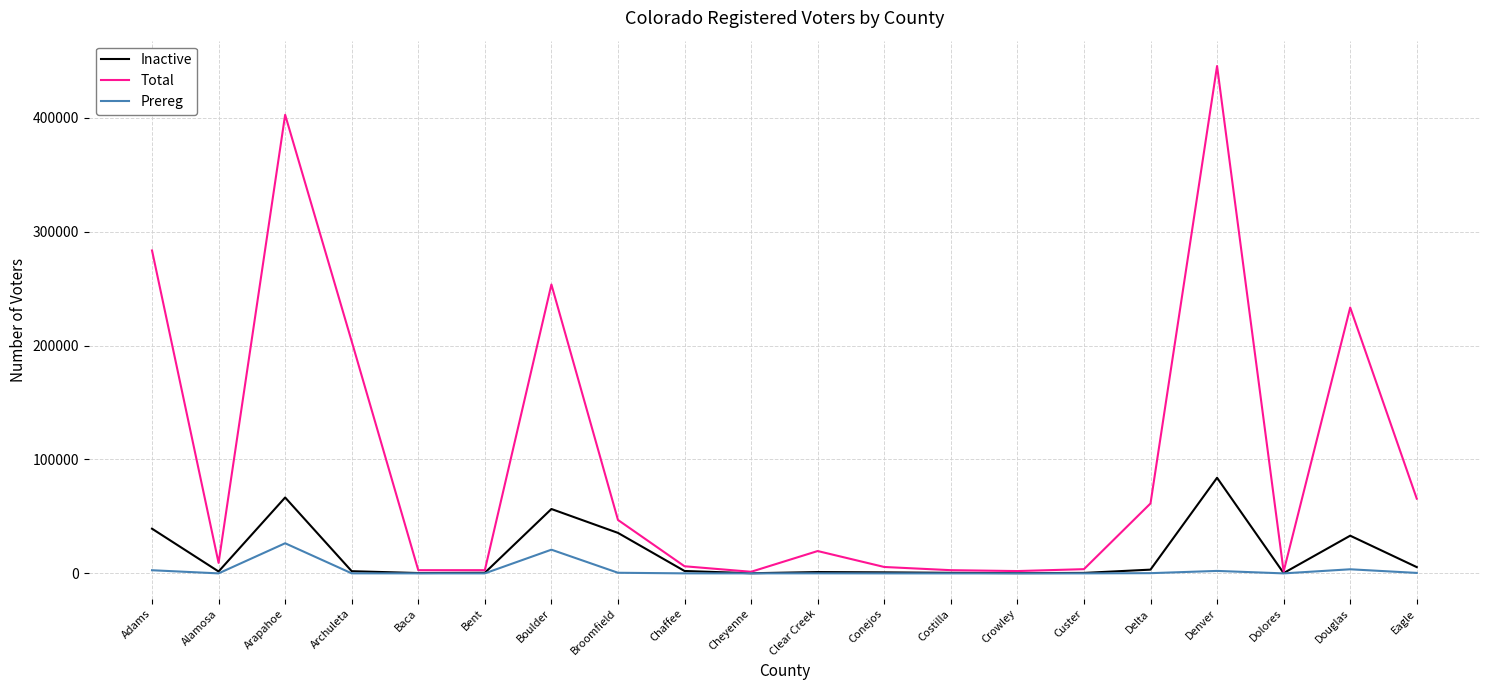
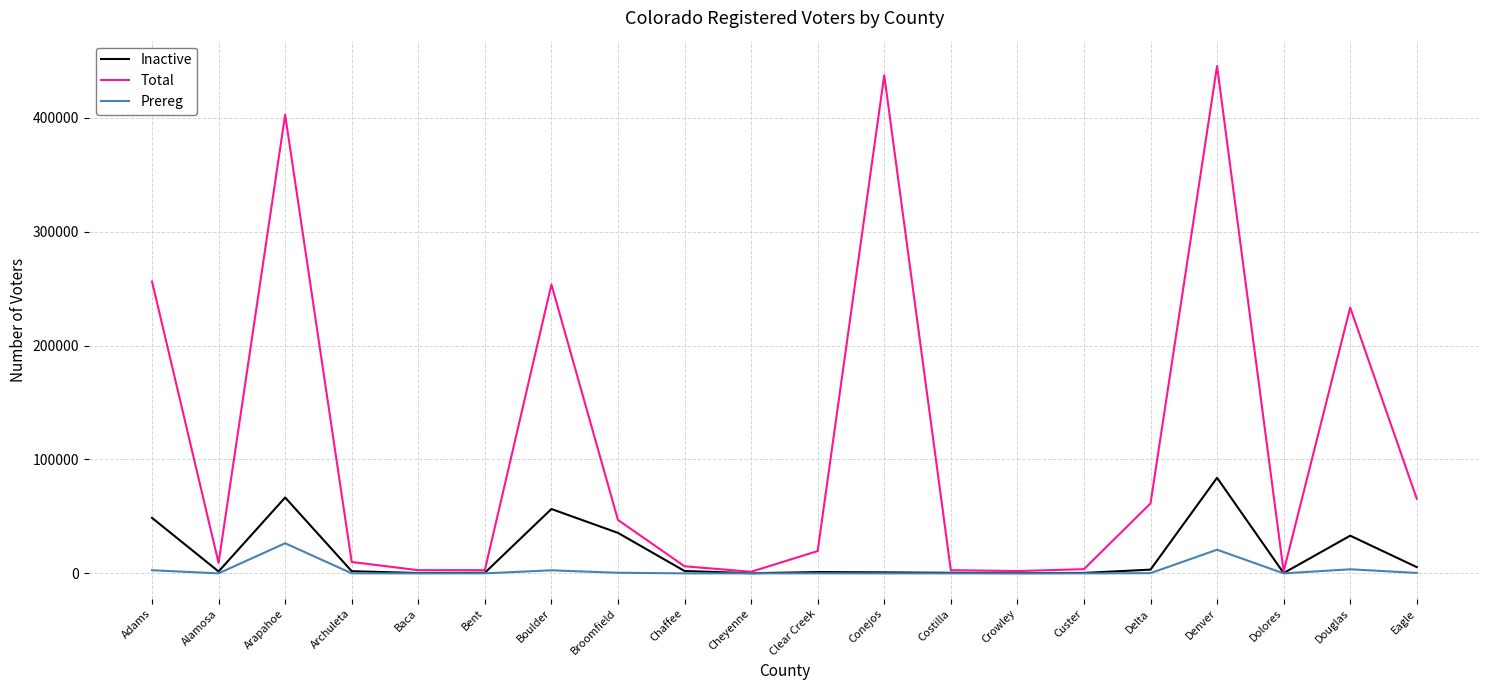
  {
    "Inactive": {
-     "Adams": 39000,
+     "Adams": 49000,
      "Arapahoe": 67000,
      "Boulder": 57000,
      "Broomfield": 36000,
      "Delta": 3000,
      "Denver": 84000,
      "Douglas": 33000,
      "Eagle": 6000
    },
    "Total": {
-     "Adams": 283000,
+     "Adams": 256000,
      "Alamosa": 9000,
      "Arapahoe": 403000,
-     "Archuleta": 204000,
+     "Archuleta": 10000,
      "Baca": 3000,
      "Bent": 3000,
      "Boulder": 254000,
      "Broomfield": 47000,
      "Chaffee": 6000,
      "Clear Creek": 20000,
-     "Conejos": 6000,
+     "Conejos": 437000,
      "Costilla": 3000,
      "Custer": 4000,
      "Delta": 61000,
      "Denver": 445000,
      "Douglas": 233000,
      "Eagle": 66000
    },
    "Prereg": {
      "Adams": 3000,
      "Arapahoe": 26000,
-     "Boulder": 21000,
+     "Boulder": 3000,
      "Broomfield": 1000,
      "Delta": 0,
-     "Denver": 2000,
+     "Denver": 21000,
      "Douglas": 4000,
      "Eagle": 0
    }
  }
